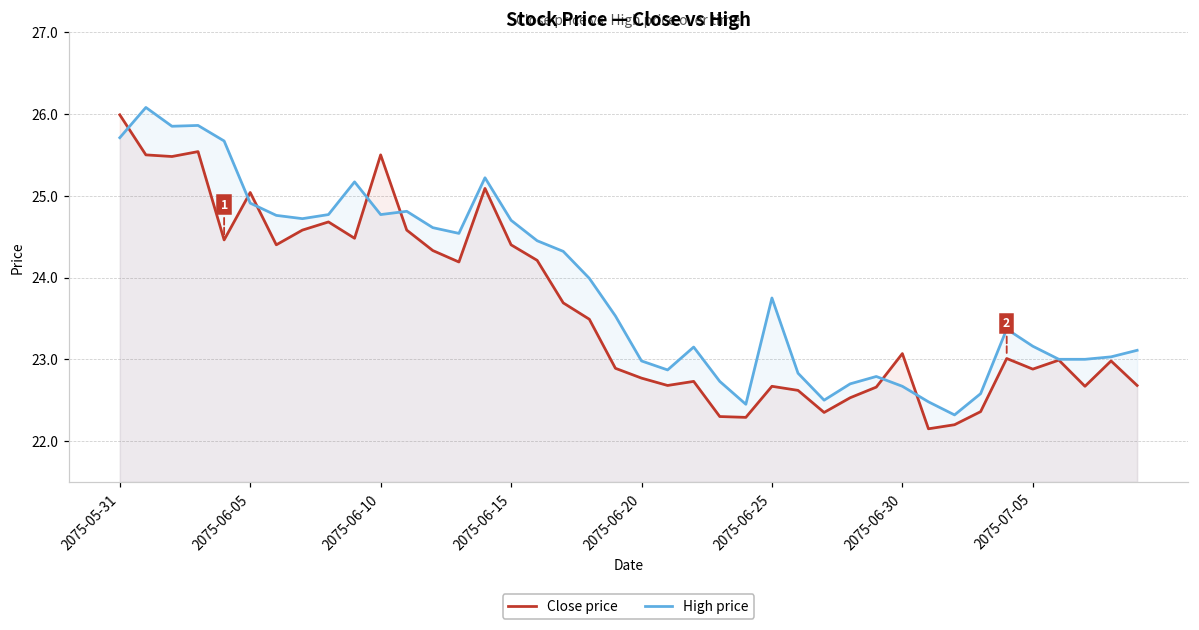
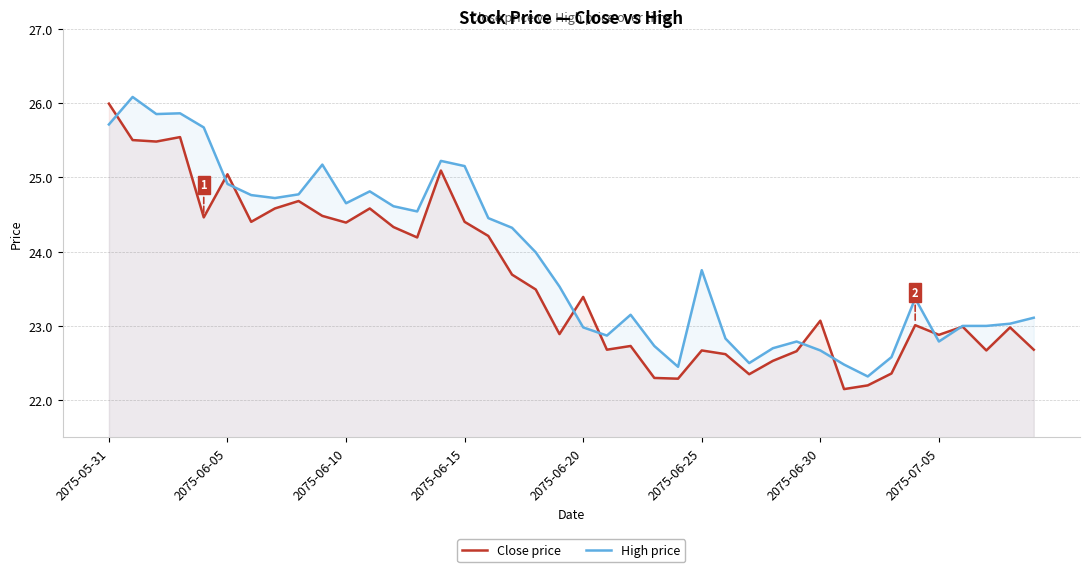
  {
    "Close price": {
      "2075-05-31": 26.0,
      "2075-06-05": 25.0,
-     "2075-06-10": 25.5,
+     "2075-06-10": 24.4,
      "2075-06-15": 24.4,
-     "2075-06-20": 22.8,
+     "2075-06-20": 23.4,
      "2075-06-25": 22.7,
      "2075-06-30": 23.1,
      "2075-07-05": 22.9
    },
    "High price": {
      "2075-05-31": 25.7,
      "2075-06-05": 24.9,
-     "2075-06-10": 24.8,
-     "2075-06-15": 24.7,
+     "2075-06-10": 24.7,
+     "2075-06-15": 25.2,
      "2075-06-20": 23.0,
      "2075-06-25": 23.8,
      "2075-06-30": 22.7,
-     "2075-07-05": 23.2
+     "2075-07-05": 22.8
    }
  }
